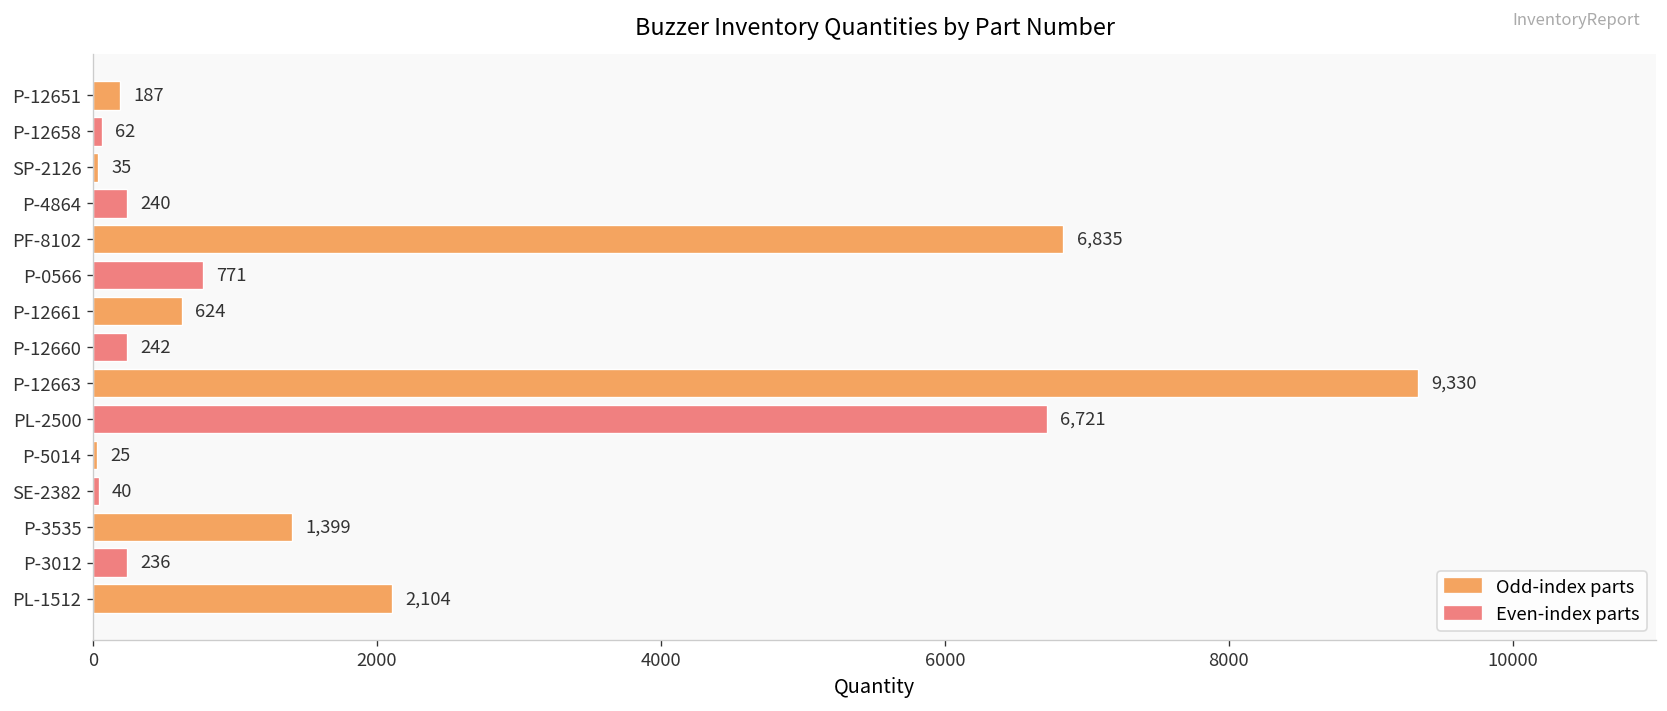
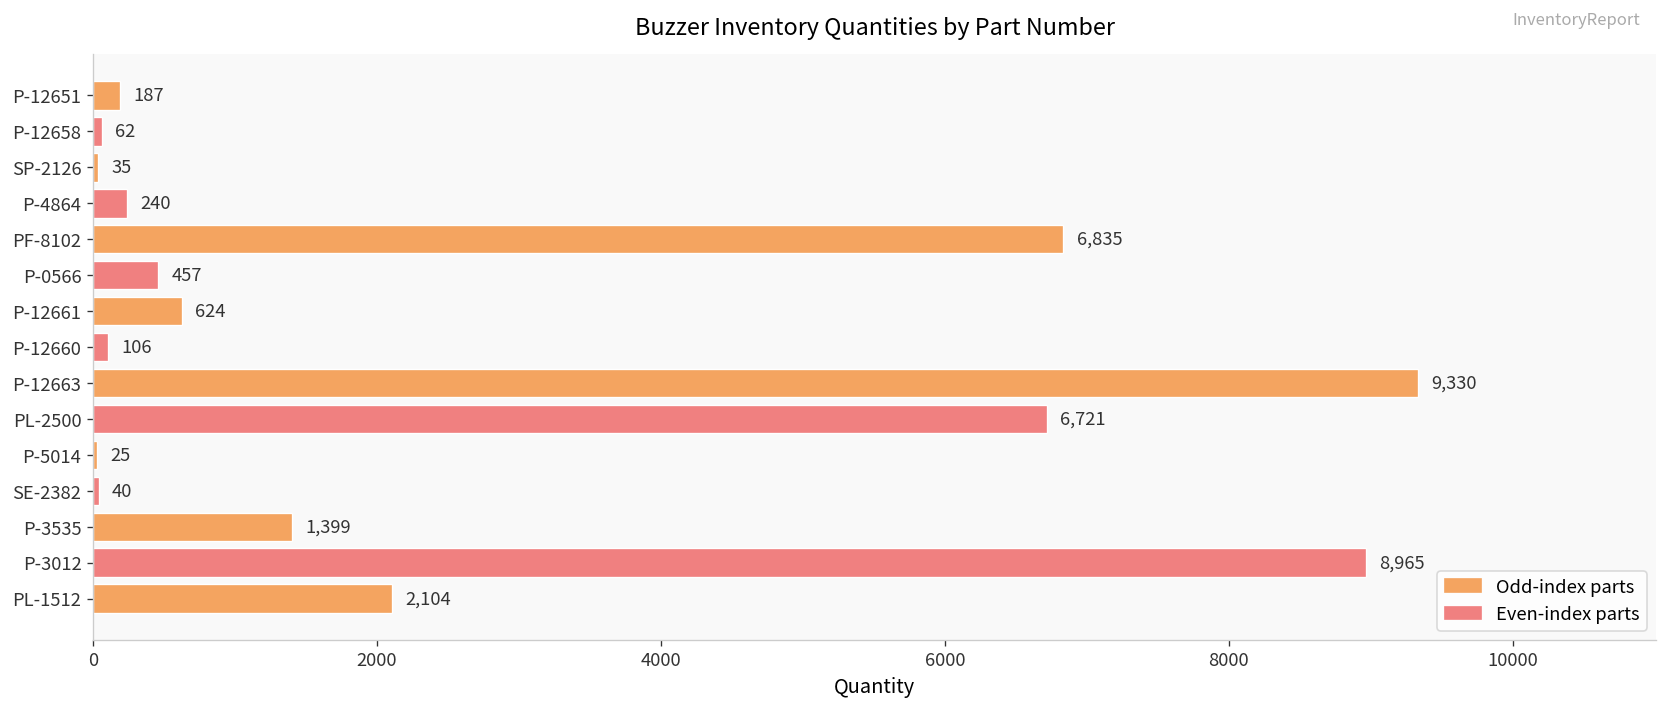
  {
    "P-12651": "187",
    "P-12658": "62",
    "SP-2126": "35",
    "P-4864": "240",
    "PF-8102": "6,835",
-   "P-0566": "771",
+   "P-0566": "457",
    "P-12661": "624",
-   "P-12660": "242",
+   "P-12660": "106",
    "P-12663": "9,330",
    "PL-2500": "6,721",
    "P-5014": "25",
    "SE-2382": "40",
    "P-3535": "1,399",
-   "P-3012": "236",
+   "P-3012": "8,965",
    "PL-1512": "2,104"
  }
